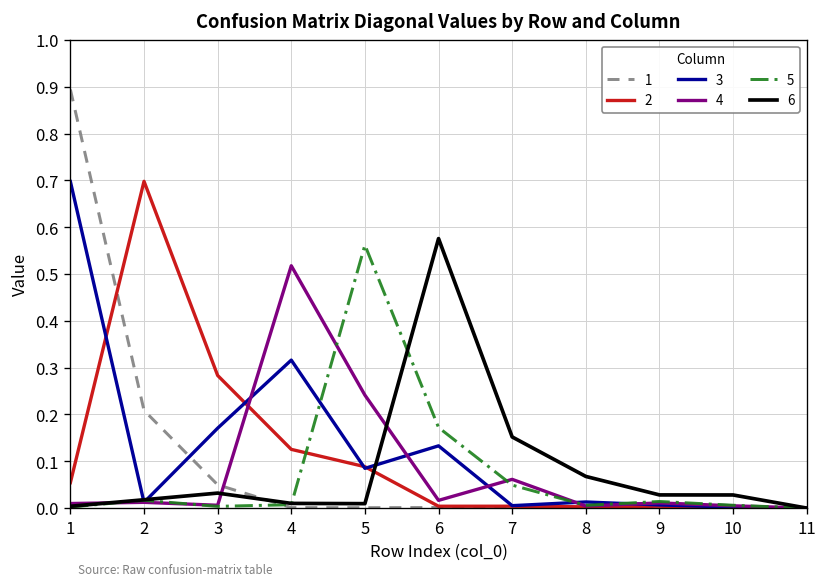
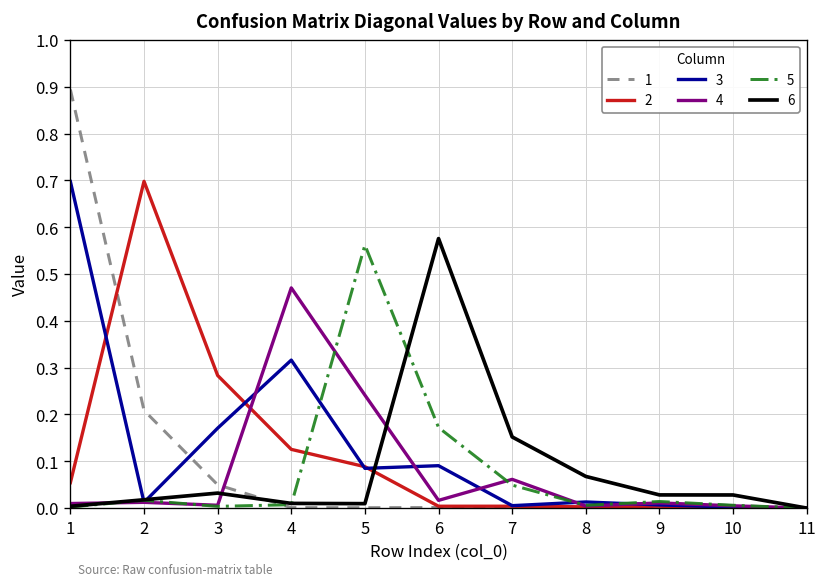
  {
    "1": {
      "1": 0.89,
      "2": 0.21,
      "3": 0.05,
      "5": 0.00
    },
    "2": {
      "1": 0.05,
      "2": 0.70,
      "3": 0.28,
      "4": 0.13
    },
    "3": {
      "1": 0.70,
      "3": 0.17,
      "4": 0.32,
-     "6": 0.13,
+     "6": 0.09,
      "8": 0.01
    },
    "4": {
-     "4": 0.52,
+     "4": 0.47,
      "5": 0.24,
      "6": 0.02,
      "7": 0.06
    },
    "5": {
      "5": 0.56,
      "6": 0.17,
      "7": 0.05
    },
    "6": {
      "3": 0.03,
      "5": 0.01,
      "6": 0.58,
      "7": 0.15,
      "8": 0.07,
      "9": 0.03,
      "10": 0.03
    }
  }
